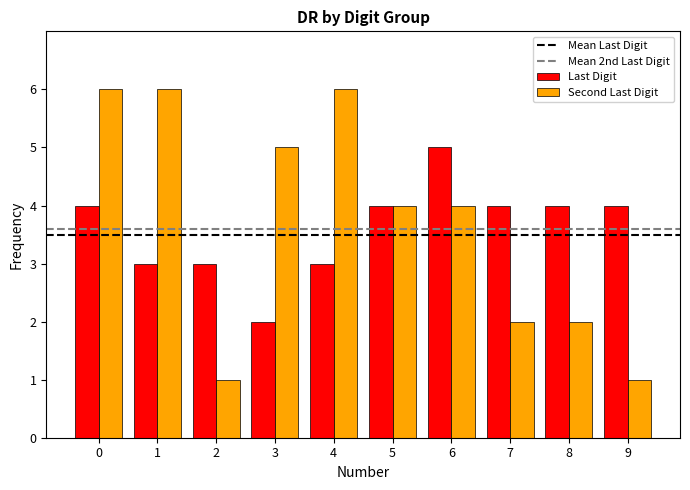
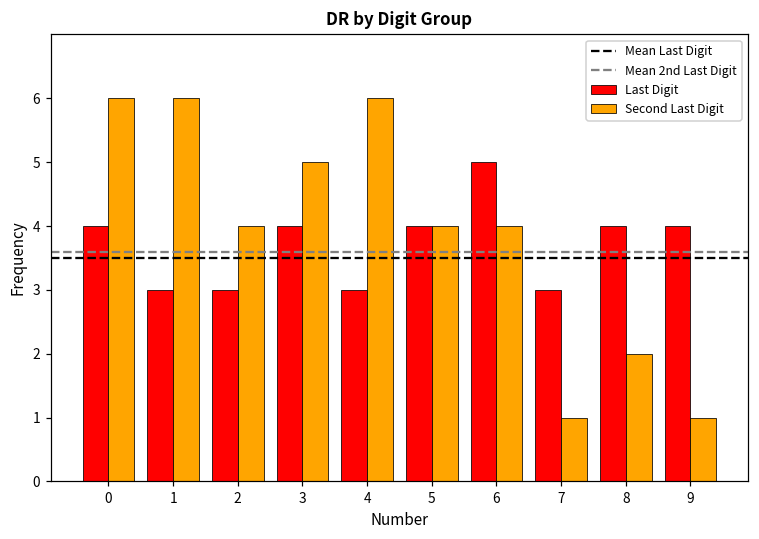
  {
    "Last Digit": {
      "0": 4,
      "1": 3,
      "2": 3,
-     "3": 2,
+     "3": 4,
      "4": 3,
      "5": 4,
      "6": 5,
-     "7": 4,
+     "7": 3,
      "8": 4,
      "9": 4
    },
    "Second Last Digit": {
      "0": 6,
      "1": 6,
-     "2": 1,
+     "2": 4,
      "3": 5,
      "4": 6,
      "5": 4,
      "6": 4,
-     "7": 2,
+     "7": 1,
      "8": 2,
      "9": 1
    }
  }
